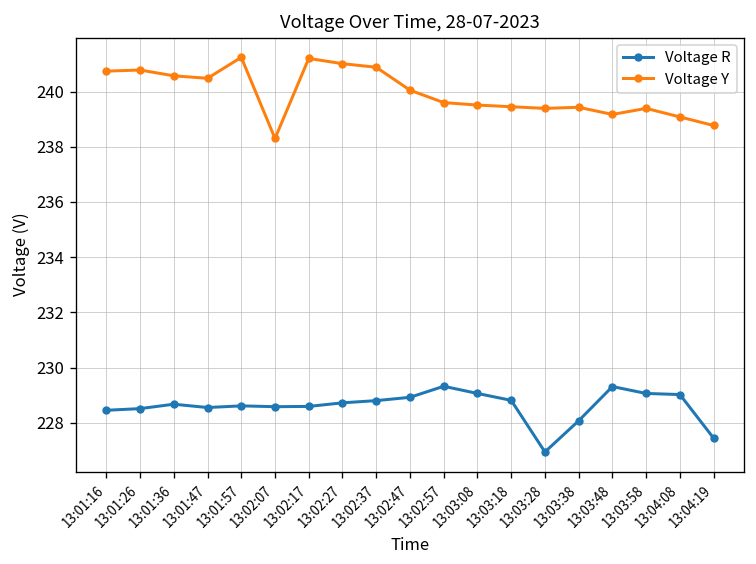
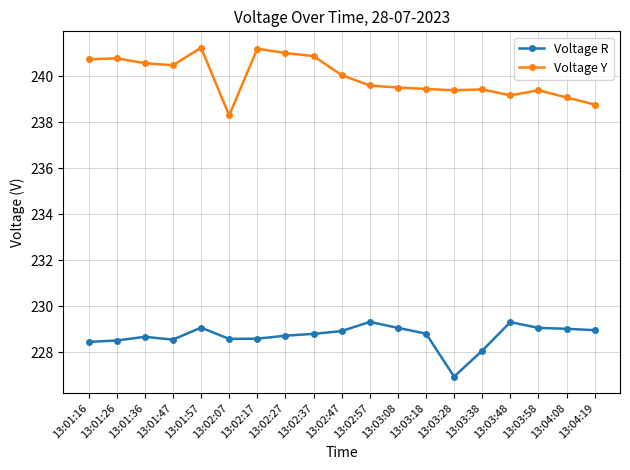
  {
    "Voltage R": {
      "13:01:16": 228.5,
      "13:01:26": 228.5,
      "13:01:36": 228.7,
      "13:01:47": 228.6,
-     "13:01:57": 228.6,
+     "13:01:57": 229.1,
      "13:02:07": 228.6,
      "13:02:17": 228.6,
      "13:02:27": 228.7,
      "13:02:37": 228.8,
      "13:02:47": 228.9,
      "13:02:57": 229.3,
      "13:03:08": 229.1,
      "13:03:18": 228.8,
      "13:03:28": 226.9,
      "13:03:38": 228.1,
      "13:03:48": 229.3,
      "13:03:58": 229.1,
      "13:04:08": 229.0,
-     "13:04:19": 227.4
+     "13:04:19": 229.0
    },
    "Voltage Y": {
      "13:01:16": 240.7,
      "13:01:26": 240.8,
      "13:01:36": 240.6,
      "13:01:47": 240.5,
      "13:01:57": 241.2,
      "13:02:07": 238.3,
      "13:02:17": 241.2,
      "13:02:27": 241.0,
      "13:02:37": 240.9,
      "13:02:47": 240.1,
      "13:02:57": 239.6,
      "13:03:08": 239.5,
      "13:03:18": 239.5,
      "13:03:28": 239.4,
      "13:03:38": 239.4,
      "13:03:48": 239.2,
      "13:03:58": 239.4,
      "13:04:08": 239.1,
      "13:04:19": 238.8
    }
  }
